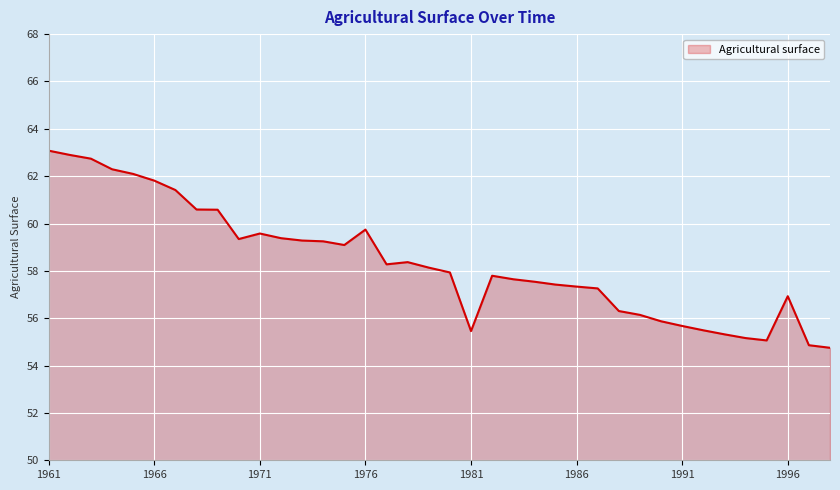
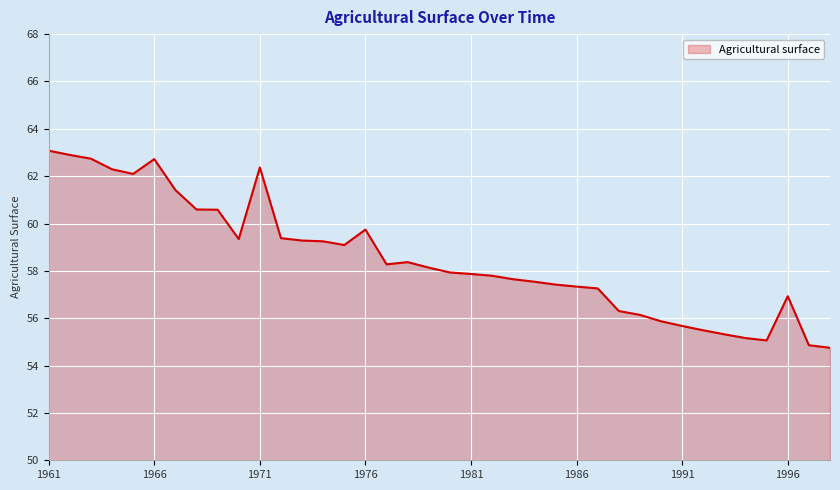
  {
    "1961": 63.1,
-   "1966": 61.8,
-   "1971": 59.6,
+   "1966": 62.7,
+   "1971": 62.4,
    "1976": 59.7,
-   "1981": 55.5,
+   "1981": 57.9,
    "1986": 57.3,
    "1991": 55.7,
    "1996": 56.9
  }
